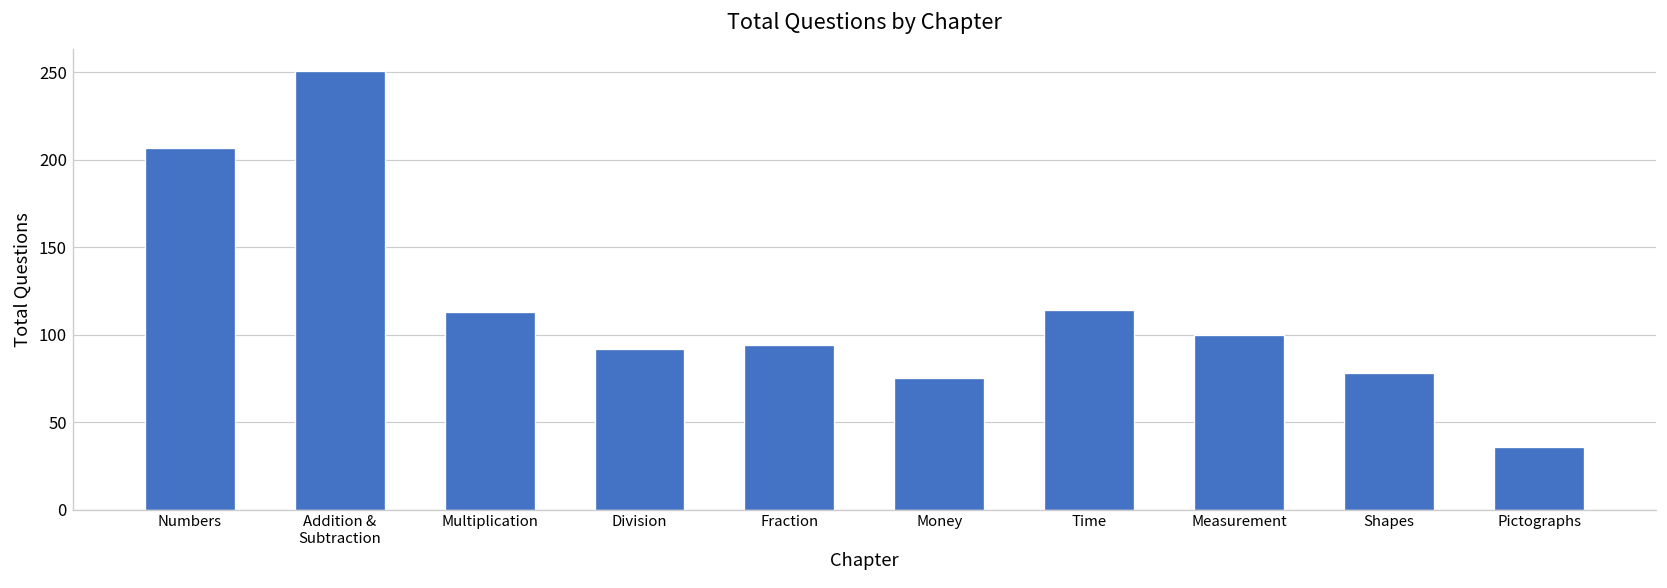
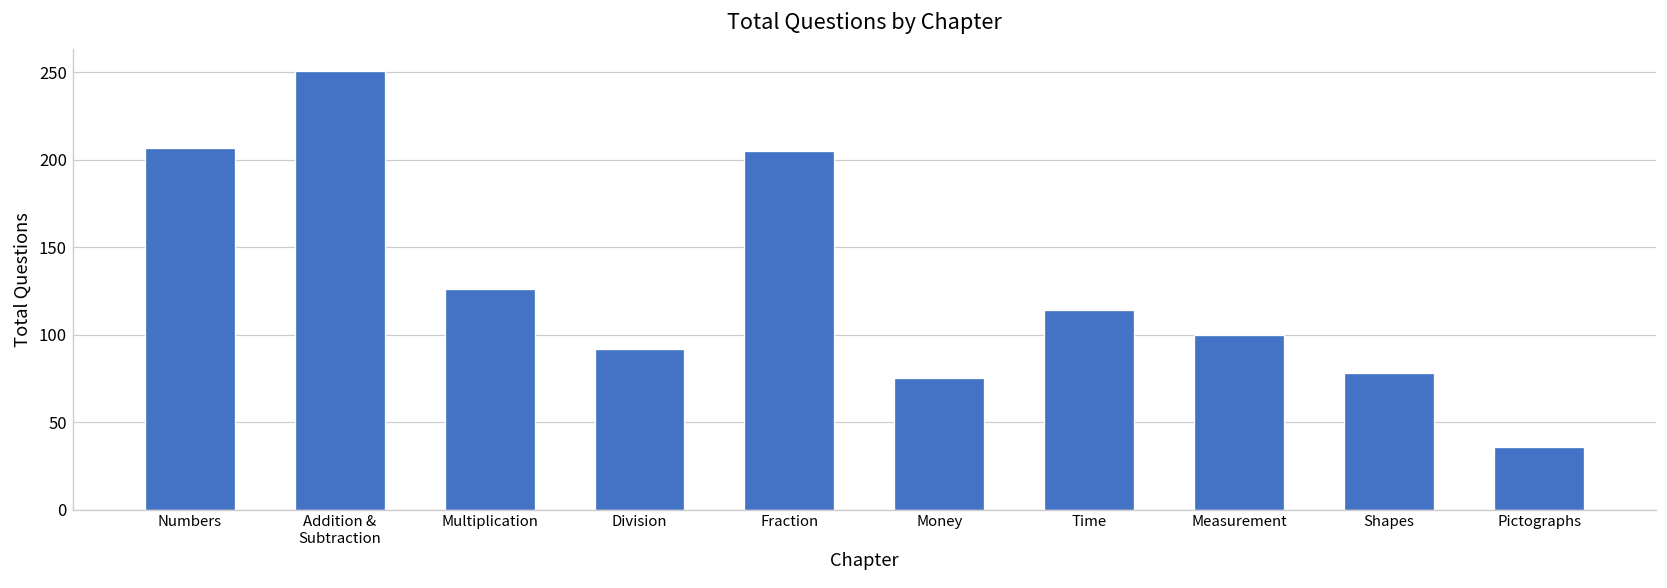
  {
    "Numbers": 207,
    "Addition & Subtraction": 251,
-   "Multiplication": 113,
+   "Multiplication": 126,
    "Division": 92,
-   "Fraction": 94,
+   "Fraction": 205,
    "Money": 75,
    "Time": 114,
    "Measurement": 100,
    "Shapes": 78,
    "Pictographs": 36
  }
